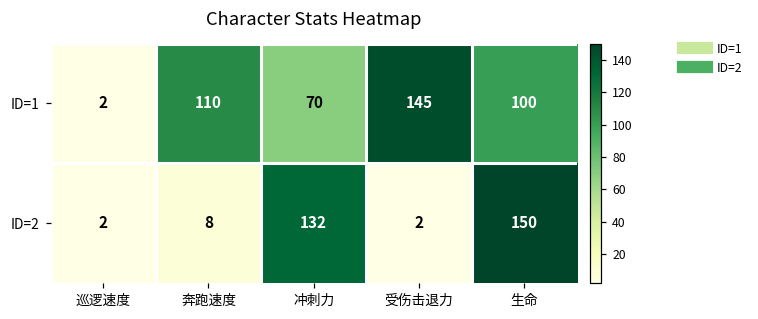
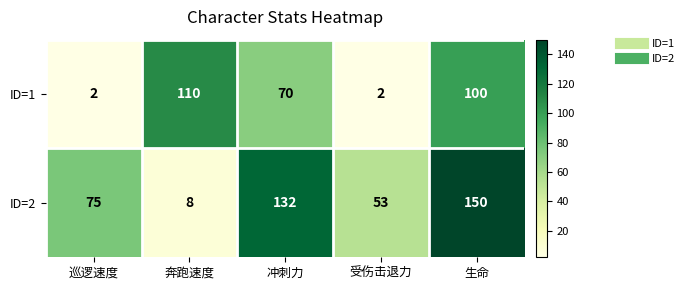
  {
    "ID=1": {
      "巡逻速度": 2,
      "奔跑速度": 110,
      "冲刺力": 70,
-     "受伤击退力": 145,
+     "受伤击退力": 2,
      "生命": 100
    },
    "ID=2": {
-     "巡逻速度": 2,
+     "巡逻速度": 75,
      "奔跑速度": 8,
      "冲刺力": 132,
-     "受伤击退力": 2,
+     "受伤击退力": 53,
      "生命": 150
    }
  }
